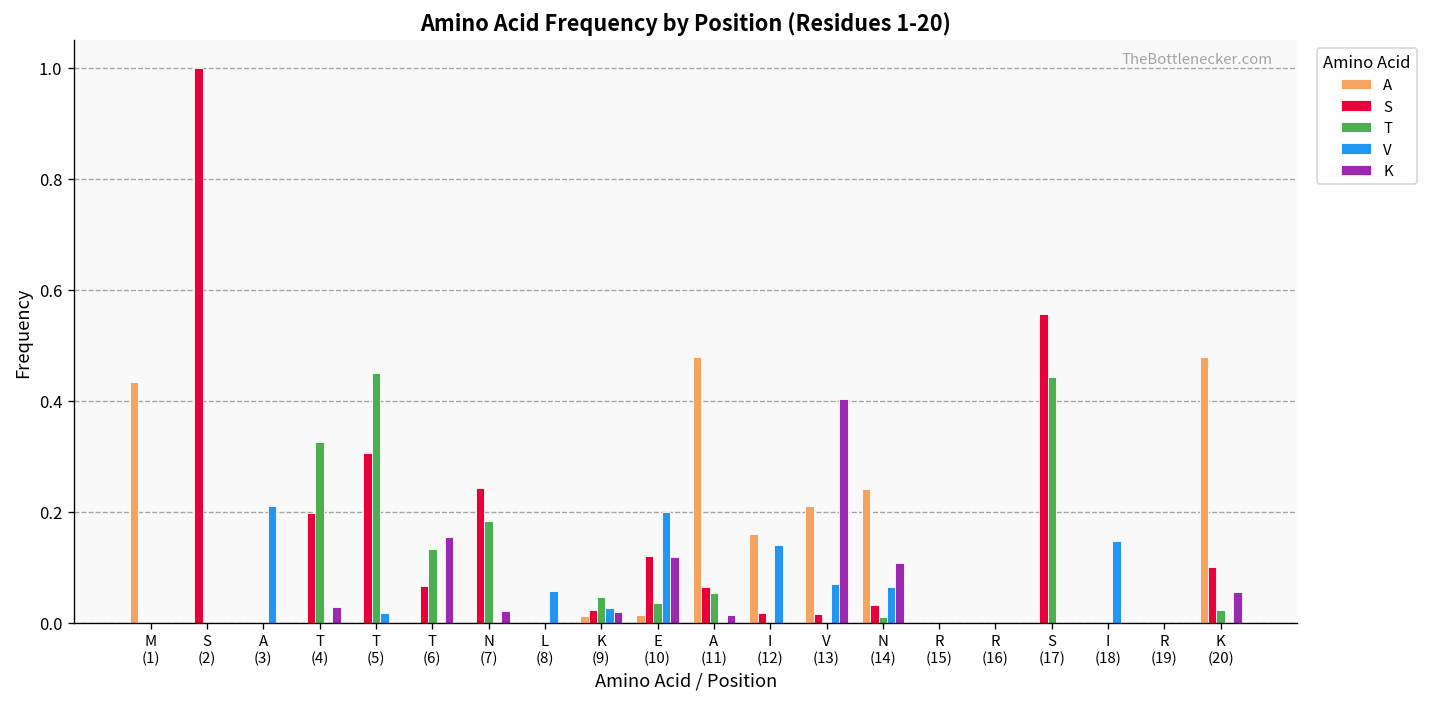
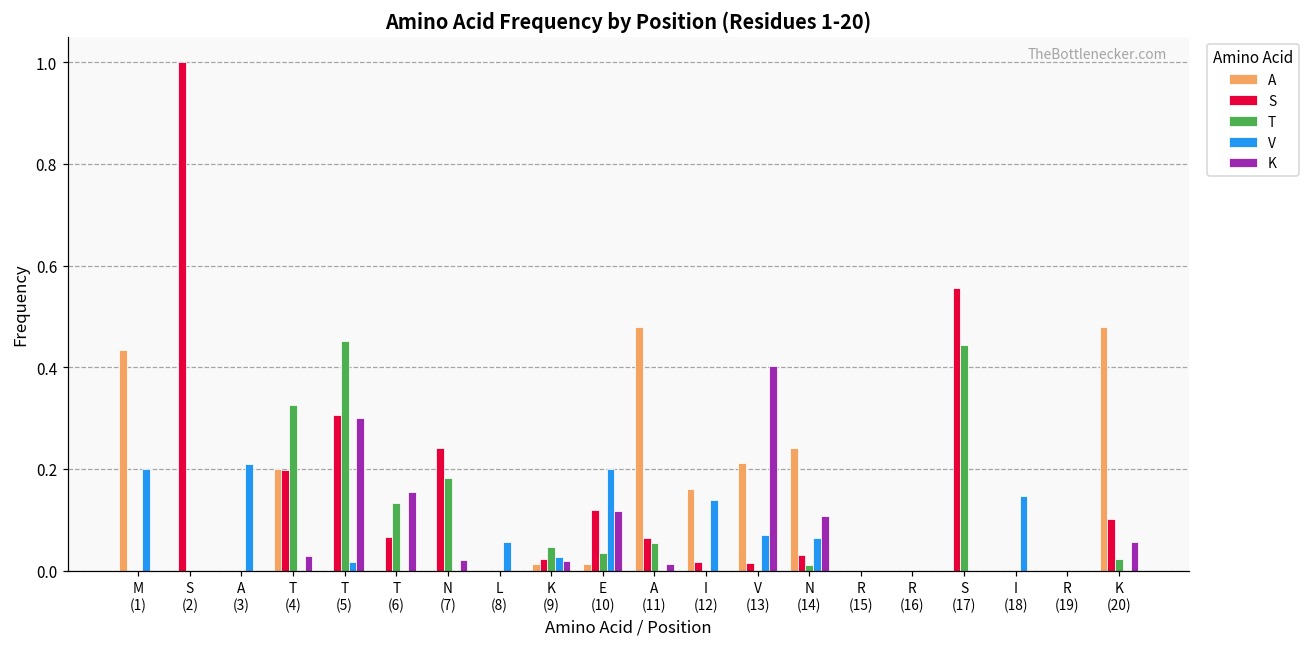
  {
    "A": {
      "M (1)": 0.43,
      "S (2)": 0.0,
      "A (3)": 0.0,
-     "T (4)": 0.0,
+     "T (4)": 0.2,
      "T (5)": 0.0,
      "T (6)": 0.0,
      "N (7)": 0.0,
      "L (8)": 0.0,
      "K (9)": 0.01,
      "E (10)": 0.01,
      "A (11)": 0.48,
      "I (12)": 0.16,
      "V (13)": 0.21,
      "N (14)": 0.24,
      "R (15)": 0.0,
      "R (16)": 0.0,
      "S (17)": 0.0,
      "I (18)": 0.0,
      "R (19)": 0.0,
      "K (20)": 0.48
    },
    "S": {
      "M (1)": 0.0,
      "S (2)": 1.0,
      "A (3)": 0.0,
      "T (4)": 0.2,
      "T (5)": 0.31,
      "T (6)": 0.07,
      "N (7)": 0.24,
      "L (8)": 0.0,
      "K (9)": 0.02,
      "E (10)": 0.12,
      "A (11)": 0.06,
      "I (12)": 0.02,
      "V (13)": 0.02,
      "N (14)": 0.03,
      "R (15)": 0.0,
      "R (16)": 0.0,
      "S (17)": 0.56,
      "I (18)": 0.0,
      "R (19)": 0.0,
      "K (20)": 0.1
    },
    "T": {
      "M (1)": 0.0,
      "S (2)": 0.0,
      "A (3)": 0.0,
      "T (4)": 0.33,
      "T (5)": 0.45,
      "T (6)": 0.13,
      "N (7)": 0.18,
      "L (8)": 0.0,
      "K (9)": 0.05,
      "E (10)": 0.04,
      "A (11)": 0.05,
      "I (12)": 0.0,
      "V (13)": 0.0,
      "N (14)": 0.01,
      "R (15)": 0.0,
      "R (16)": 0.0,
      "S (17)": 0.44,
      "I (18)": 0.0,
      "R (19)": 0.0,
      "K (20)": 0.02
    },
    "V": {
-     "M (1)": 0.0,
+     "M (1)": 0.2,
      "S (2)": 0.0,
      "A (3)": 0.21,
      "T (4)": 0.0,
      "T (5)": 0.02,
      "T (6)": 0.0,
      "N (7)": 0.0,
      "L (8)": 0.06,
      "K (9)": 0.03,
      "E (10)": 0.2,
      "A (11)": 0.0,
      "I (12)": 0.14,
      "V (13)": 0.07,
      "N (14)": 0.06,
      "R (15)": 0.0,
      "R (16)": 0.0,
      "S (17)": 0.0,
      "I (18)": 0.15,
      "R (19)": 0.0,
      "K (20)": 0.0
    },
    "K": {
      "M (1)": 0.0,
      "S (2)": 0.0,
      "A (3)": 0.0,
      "T (4)": 0.03,
-     "T (5)": 0.0,
+     "T (5)": 0.3,
      "T (6)": 0.15,
      "N (7)": 0.02,
      "L (8)": 0.0,
      "K (9)": 0.02,
      "E (10)": 0.12,
      "A (11)": 0.01,
      "I (12)": 0.0,
      "V (13)": 0.4,
      "N (14)": 0.11,
      "R (15)": 0.0,
      "R (16)": 0.0,
      "S (17)": 0.0,
      "I (18)": 0.0,
      "R (19)": 0.0,
      "K (20)": 0.06
    }
  }
